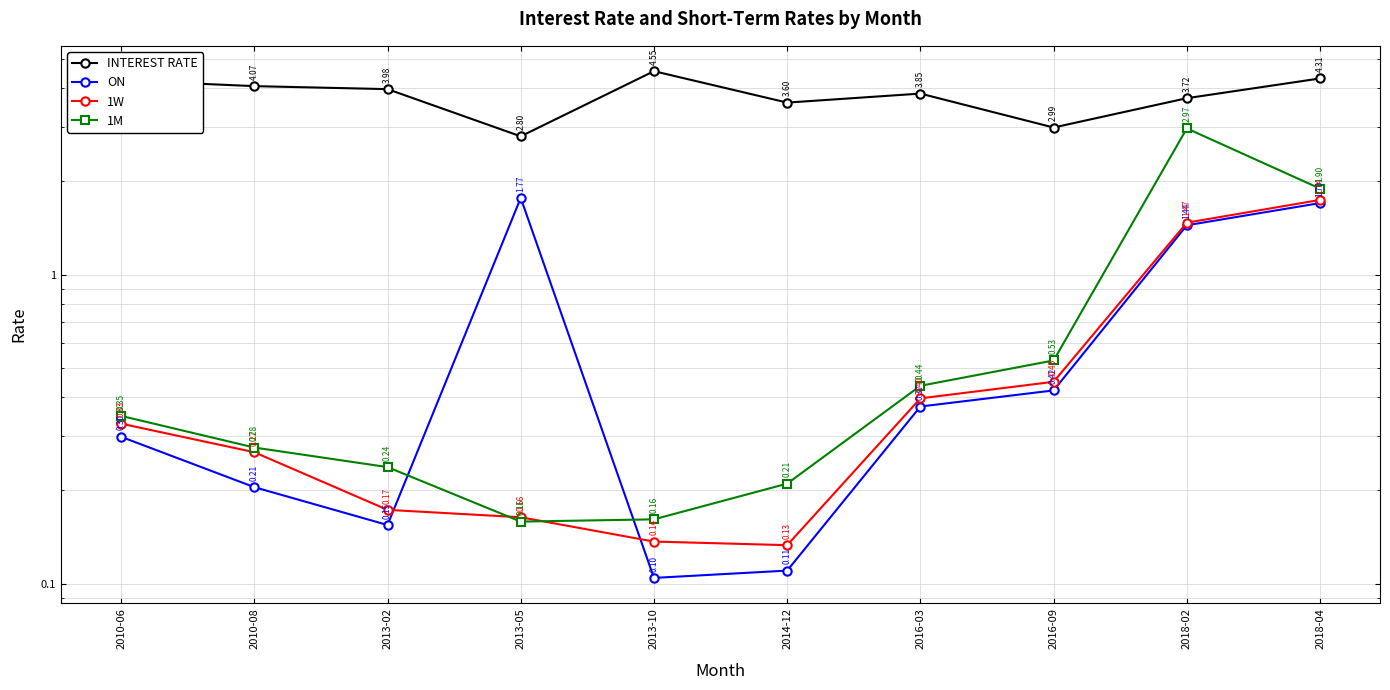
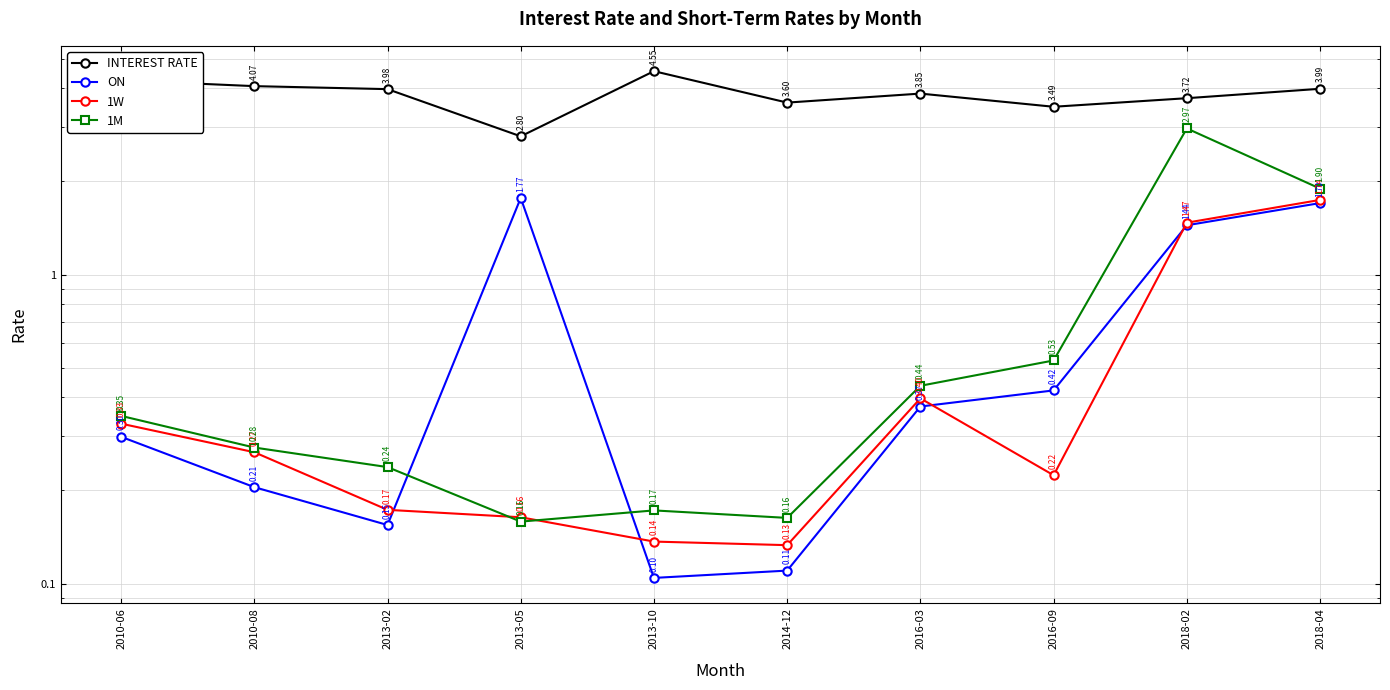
  {
    "INTEREST RATE": {
      "2010-08": 4.07,
      "2013-02": 3.98,
      "2013-05": 2.80,
      "2013-10": 4.55,
      "2014-12": 3.60,
      "2016-03": 3.85,
-     "2016-09": 2.99,
+     "2016-09": 3.49,
      "2018-02": 3.72,
-     "2018-04": 4.31
+     "2018-04": 3.99
    },
    "ON": {
      "2010-08": 0.21,
      "2013-05": 1.77,
      "2013-10": 0.10,
      "2014-12": 0.11
    },
    "1W": {
      "2013-02": 0.17,
      "2014-12": 0.13,
-     "2016-09": 0.45
+     "2016-09": 0.22
    },
    "1M": {
      "2013-02": 0.24,
-     "2013-10": 0.16,
-     "2014-12": 0.21,
+     "2013-10": 0.17,
+     "2014-12": 0.16,
      "2016-09": 0.53,
      "2018-02": 2.97
    }
  }
